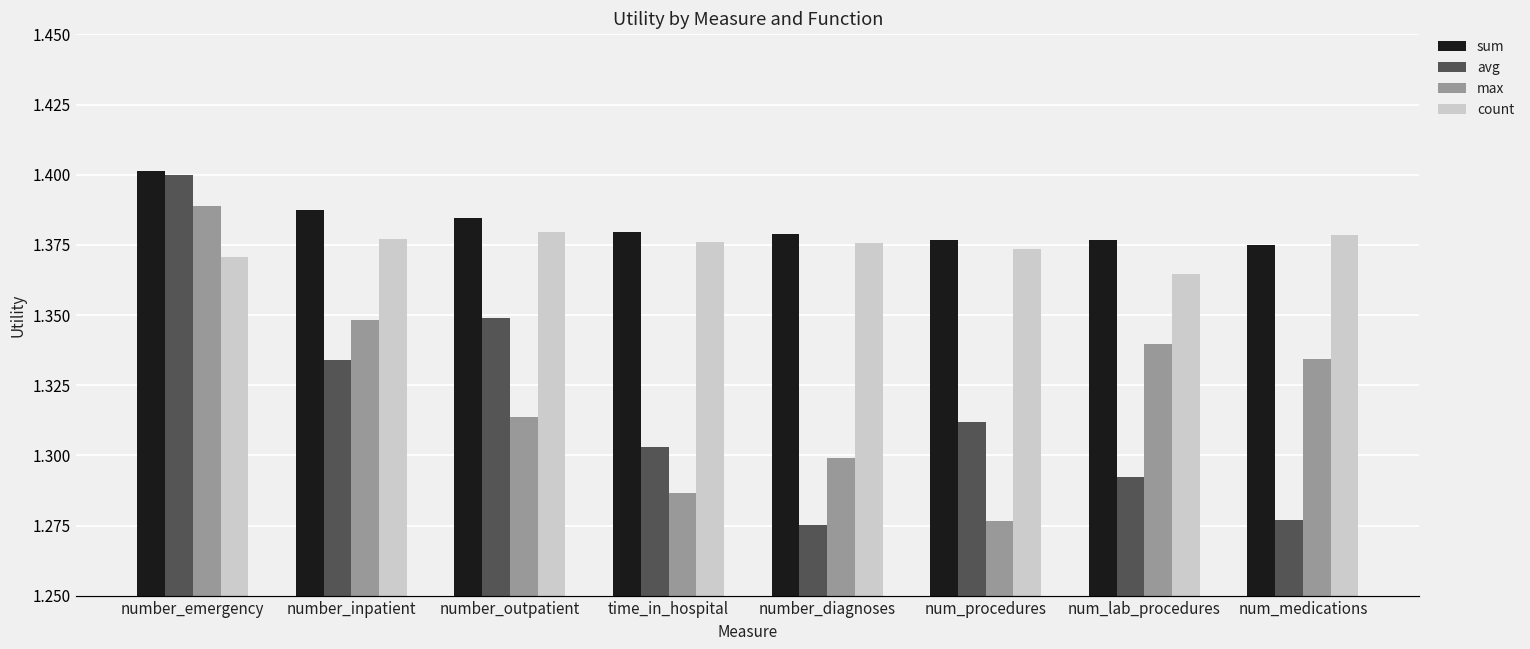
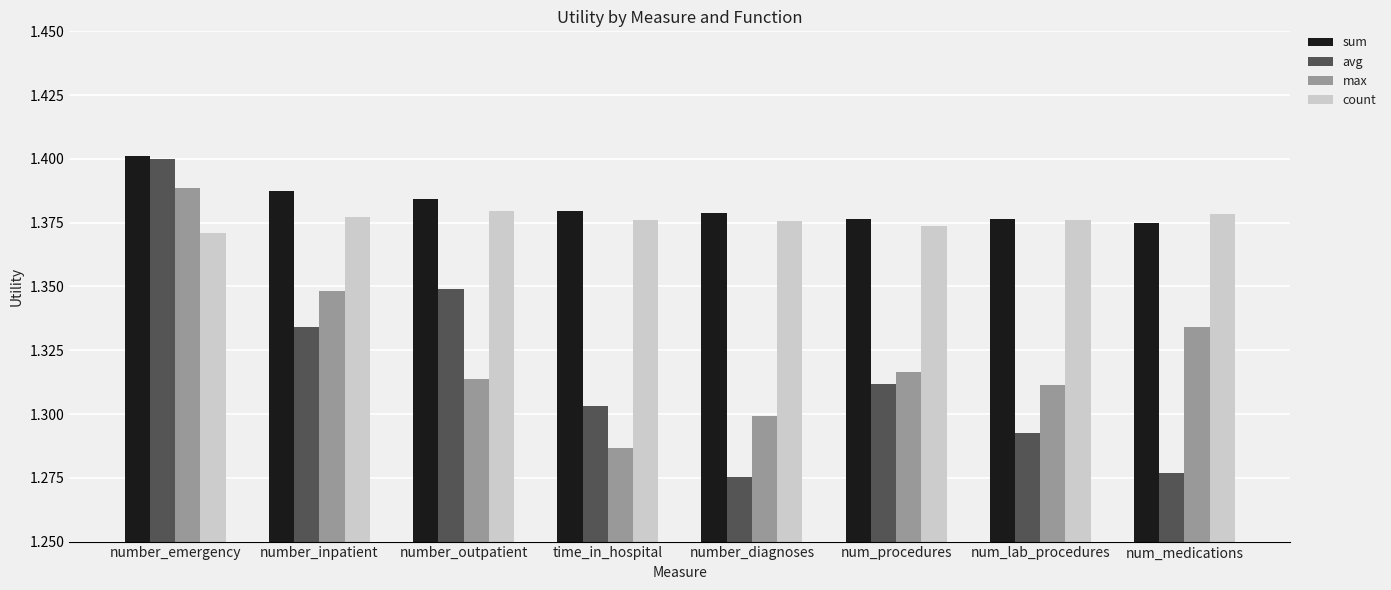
  {
    "sum": {
      "number_emergency": 1.401,
      "number_inpatient": 1.387,
      "number_outpatient": 1.384,
      "time_in_hospital": 1.380,
      "number_diagnoses": 1.379,
      "num_procedures": 1.377,
      "num_lab_procedures": 1.377,
      "num_medications": 1.375
    },
    "avg": {
      "number_emergency": 1.400,
      "number_inpatient": 1.334,
      "number_outpatient": 1.349,
      "time_in_hospital": 1.303,
      "number_diagnoses": 1.275,
      "num_procedures": 1.312,
      "num_lab_procedures": 1.292,
      "num_medications": 1.277
    },
    "max": {
      "number_emergency": 1.389,
      "number_inpatient": 1.348,
      "number_outpatient": 1.314,
      "time_in_hospital": 1.287,
      "number_diagnoses": 1.299,
-     "num_procedures": 1.276,
-     "num_lab_procedures": 1.340,
+     "num_procedures": 1.317,
+     "num_lab_procedures": 1.311,
      "num_medications": 1.334
    },
    "count": {
      "number_emergency": 1.371,
      "number_inpatient": 1.377,
      "number_outpatient": 1.380,
      "time_in_hospital": 1.376,
      "number_diagnoses": 1.376,
      "num_procedures": 1.374,
-     "num_lab_procedures": 1.365,
+     "num_lab_procedures": 1.376,
      "num_medications": 1.379
    }
  }
